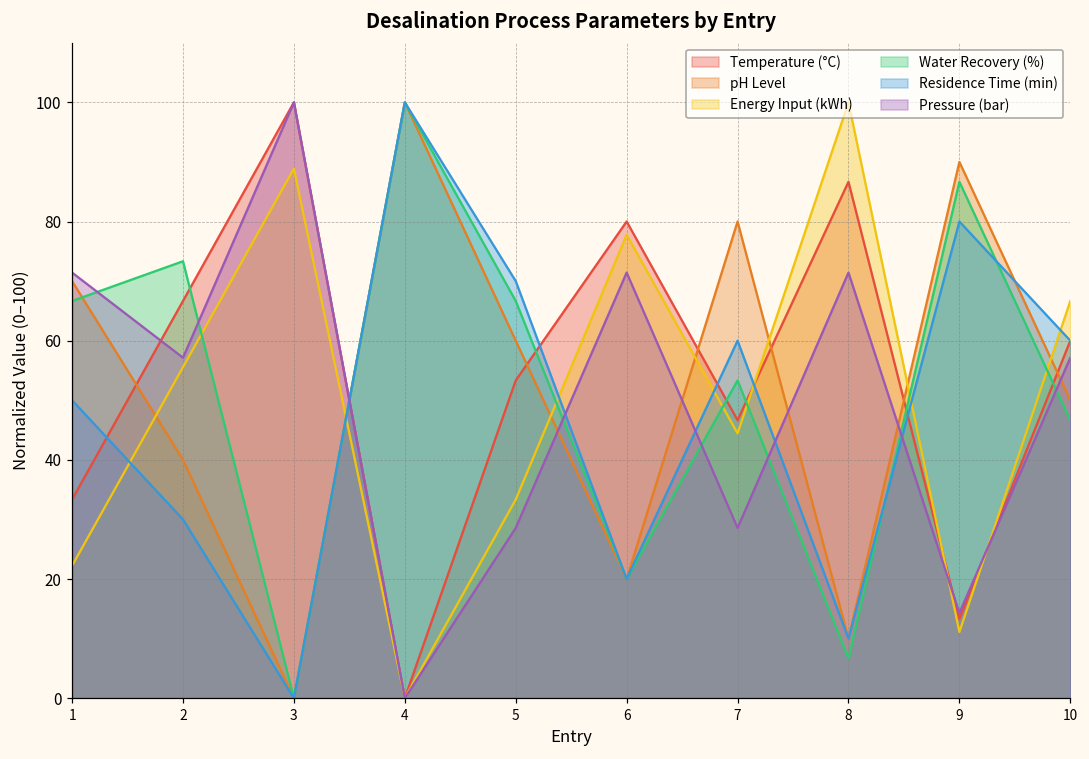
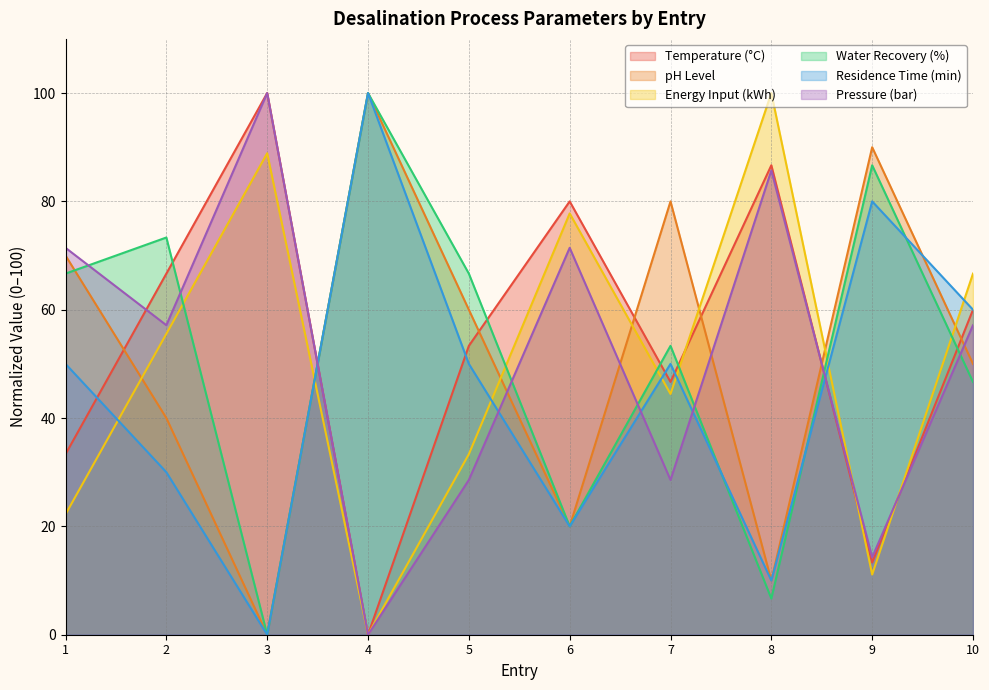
  {
    "Water Recovery (%)": {
      "1": 67,
      "2": 73,
      "5": 67,
      "7": 53,
      "8": 7,
      "9": 87,
      "10": 47
    },
    "Residence Time (min)": {
      "1": 50,
      "2": 30,
-     "5": 70,
-     "7": 60,
+     "5": 50,
+     "7": 50,
      "9": 80
    },
    "Pressure (bar)": {
      "1": 71,
      "2": 57,
      "5": 29,
      "6": 71,
      "7": 29,
-     "8": 71,
+     "8": 86,
      "9": 14,
      "10": 57
    }
  }
